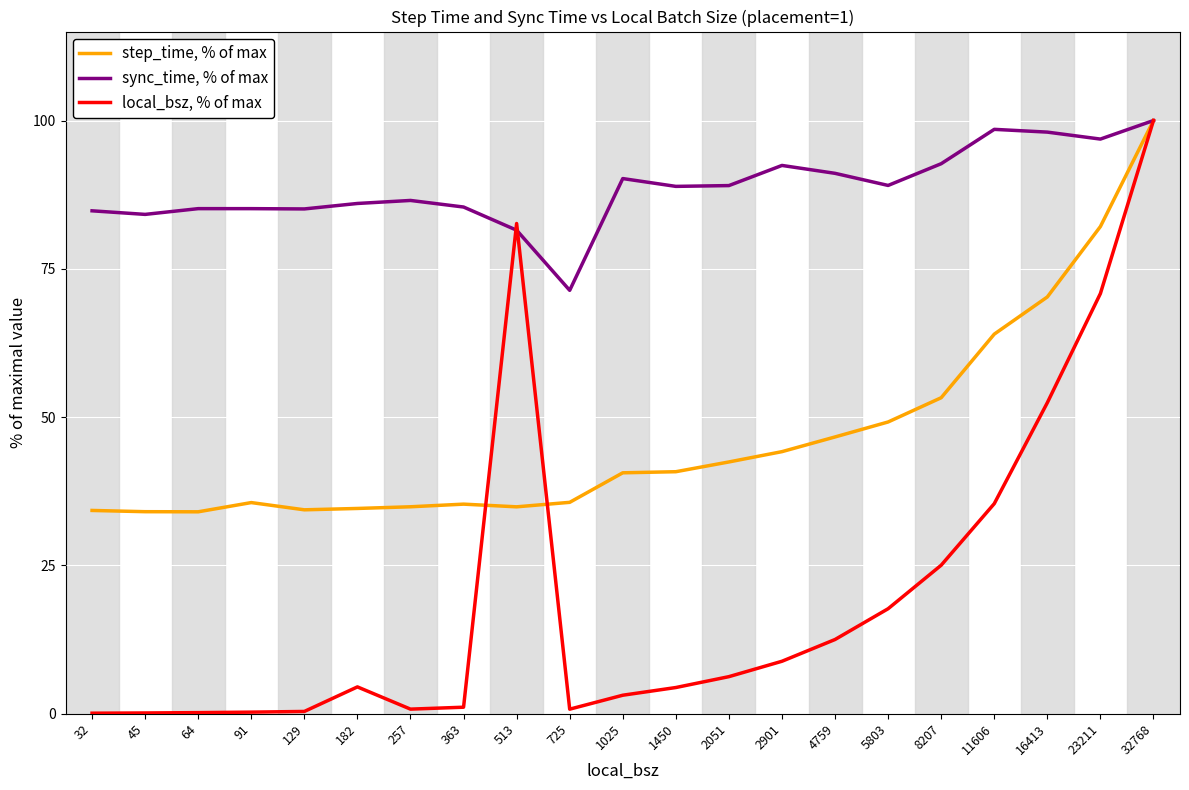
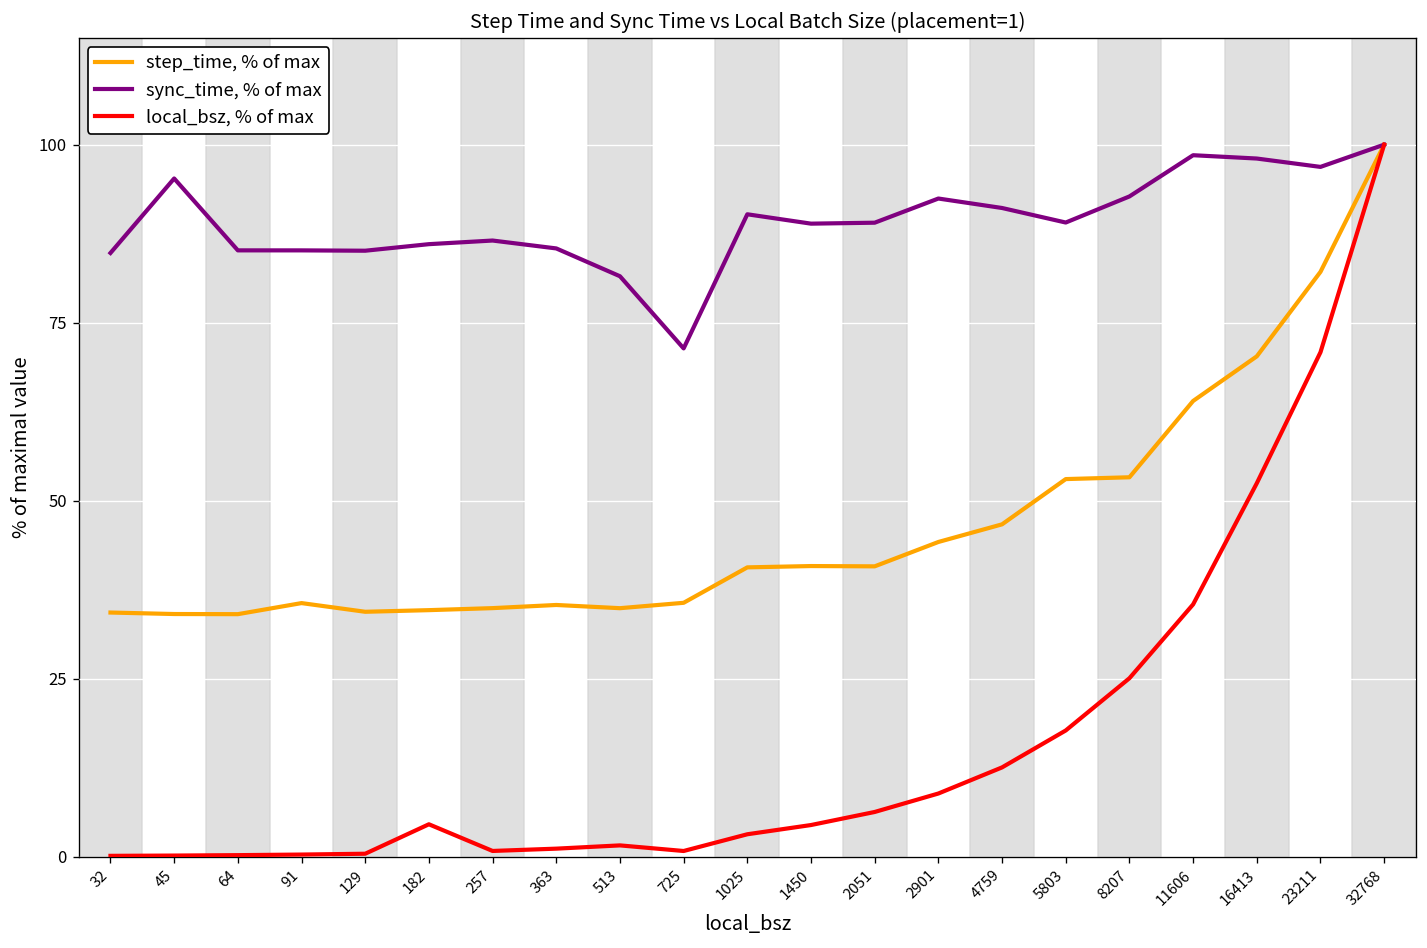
  {
    "step_time, % of max": {
      "32": 34,
      "45": 34,
      "64": 34,
      "91": 36,
      "129": 34,
      "182": 35,
      "257": 35,
      "363": 35,
      "513": 35,
      "725": 36,
      "1025": 41,
      "1450": 41,
-     "2051": 42,
+     "2051": 41,
      "2901": 44,
      "4759": 47,
-     "5803": 49,
+     "5803": 53,
      "8207": 53,
      "11606": 64,
      "16413": 70,
      "23211": 82
    },
    "sync_time, % of max": {
      "32": 85,
-     "45": 84,
+     "45": 95,
      "64": 85,
      "91": 85,
      "129": 85,
      "182": 86,
      "257": 87,
      "363": 85,
      "513": 82,
      "725": 71,
      "1025": 90,
      "1450": 89,
      "2051": 89,
      "2901": 92,
      "4759": 91,
      "5803": 89,
      "8207": 93,
      "11606": 99,
      "16413": 98,
      "23211": 97
    },
    "local_bsz, % of max": {
      "32": 0,
      "45": 0,
      "64": 0,
      "91": 0,
      "129": 0,
      "182": 5,
      "257": 1,
      "363": 1,
-     "513": 83,
+     "513": 2,
      "725": 1,
      "1025": 3,
      "1450": 4,
      "2051": 6,
      "2901": 9,
      "4759": 13,
      "5803": 18,
      "8207": 25,
      "11606": 35,
      "16413": 52,
      "23211": 71
    }
  }
